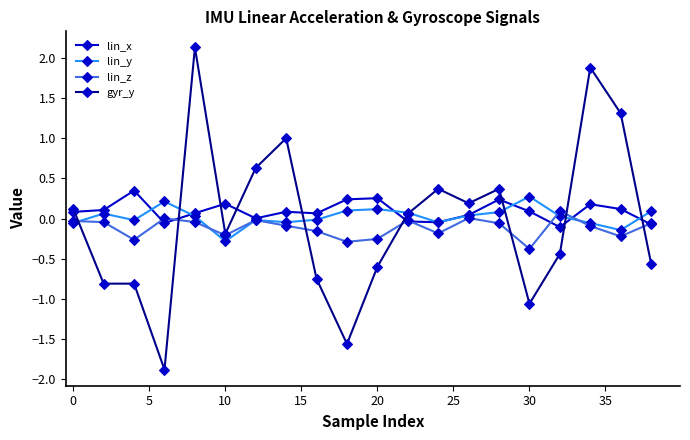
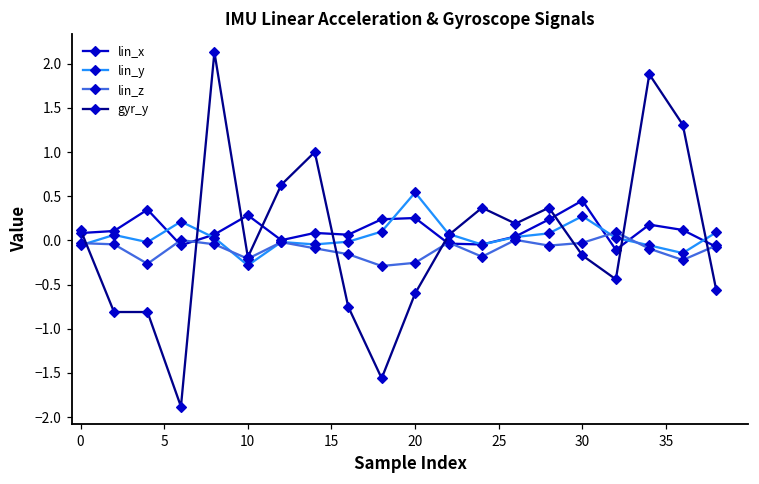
  {
    "lin_x": {
      "0": 0.1,
-     "10": 0.2,
+     "10": 0.3,
      "20": 0.3,
-     "30": 0.1
+     "30": 0.5
    },
    "lin_y": {
      "10": -0.3,
-     "20": 0.1,
+     "20": 0.5,
      "30": 0.3
    },
    "lin_z": {
      "20": -0.3,
-     "30": -0.4
+     "30": 0.0
    },
    "gyr_y": {
      "0": 0.1,
      "20": -0.6,
-     "30": -1.1
+     "30": -0.2
    }
  }
